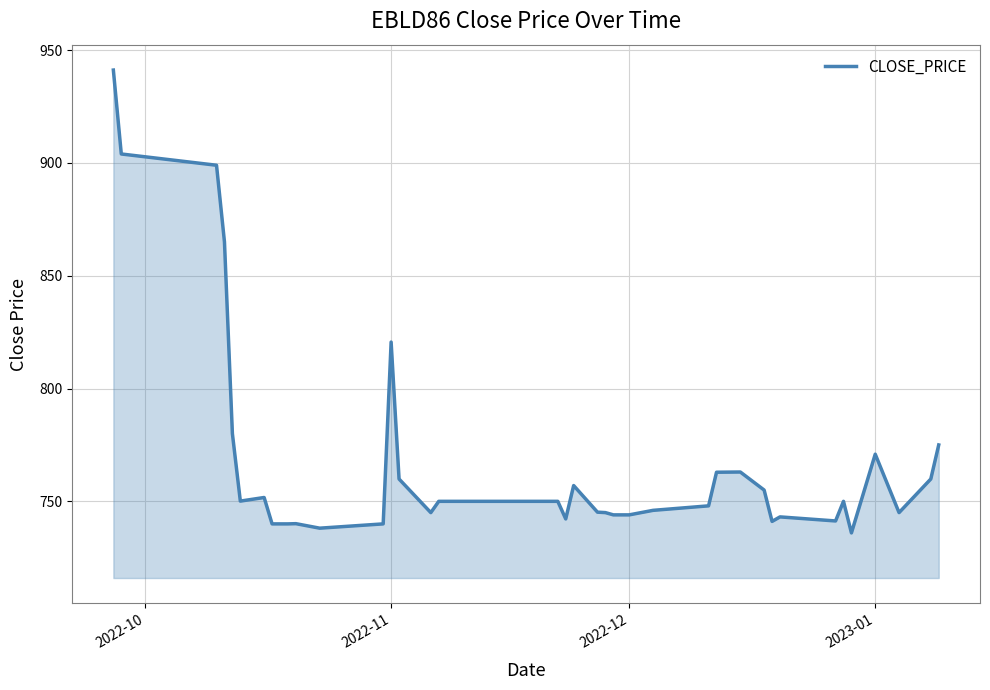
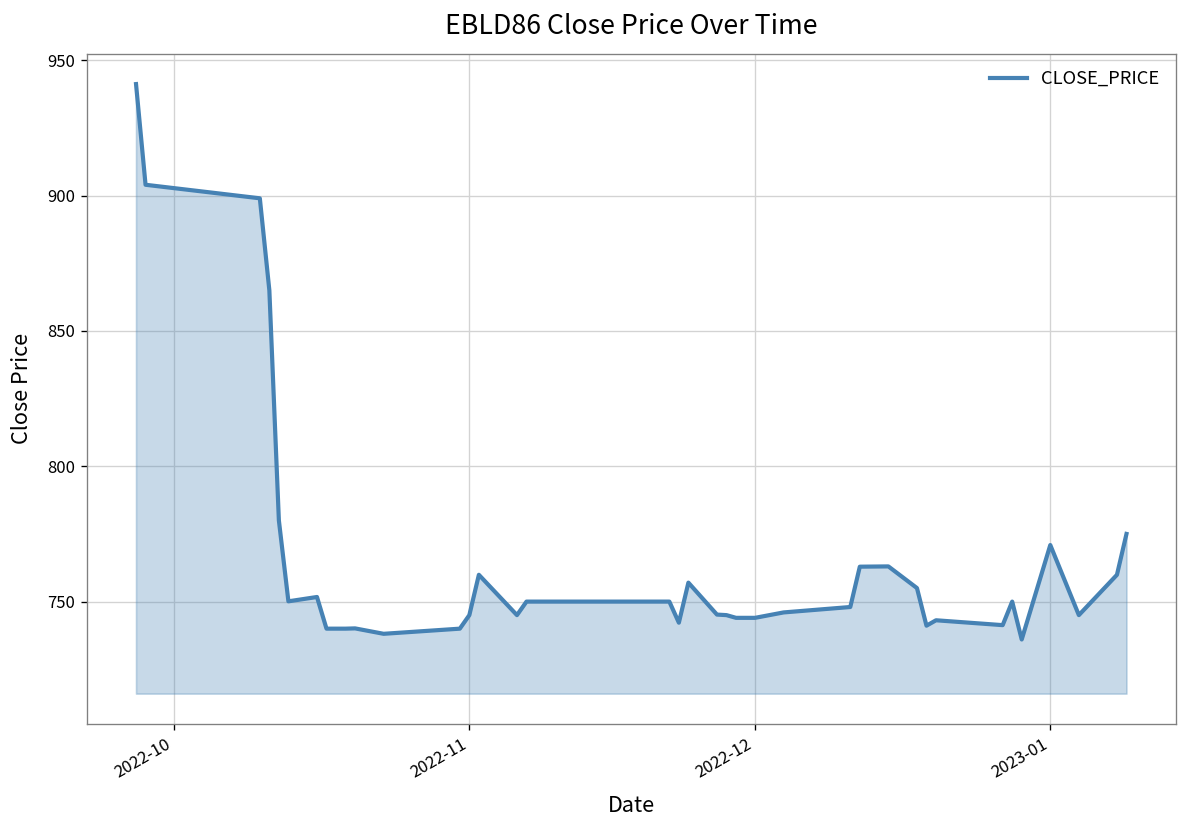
  {
-   "2022-11": 821,
+   "2022-11": 745,
    "2022-12": 744,
    "2023-01": 771
  }
